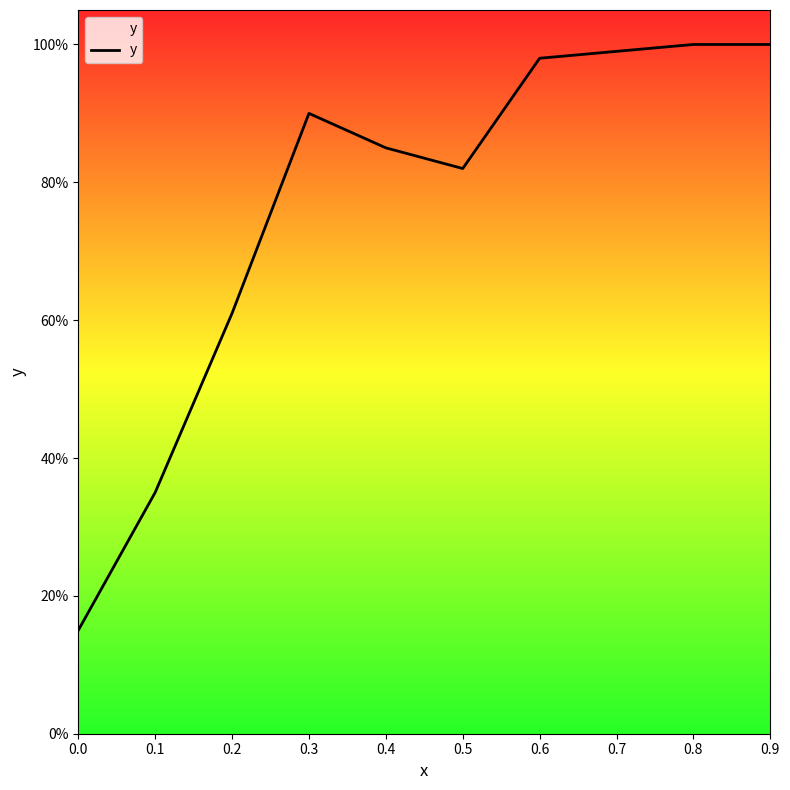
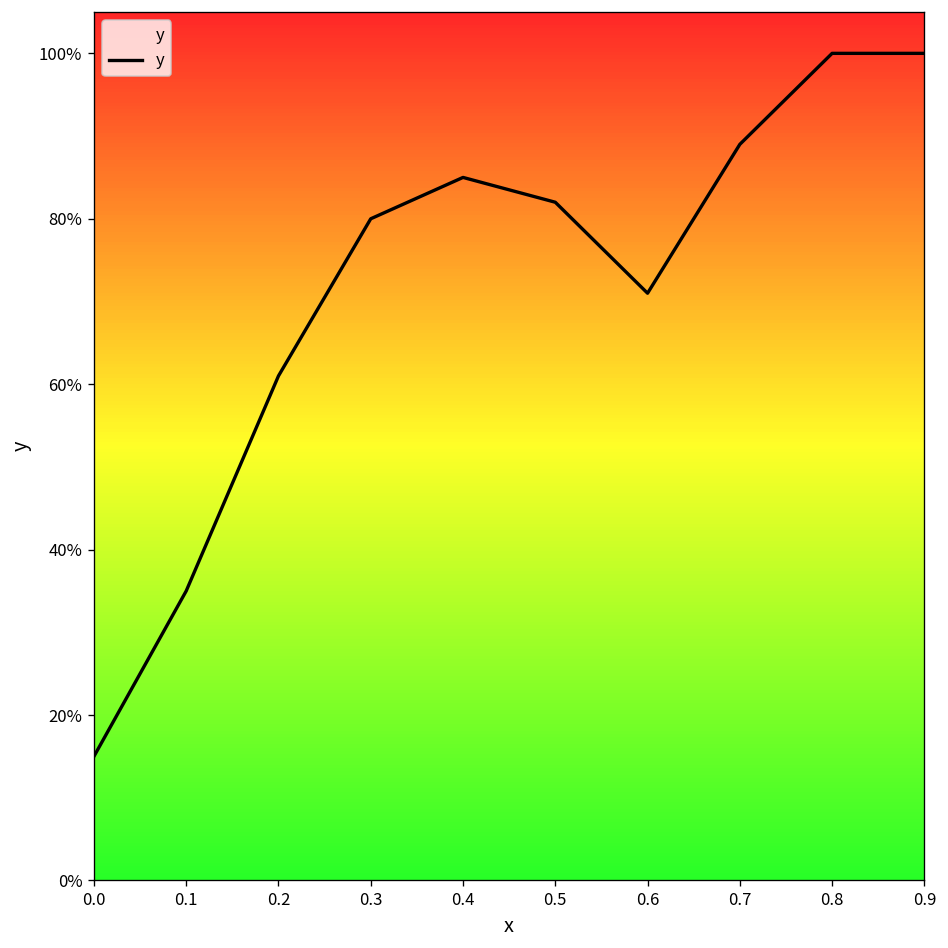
  {
    "0.0": "15%",
    "0.1": "35%",
    "0.2": "61%",
-   "0.3": "90%",
+   "0.3": "80%",
    "0.4": "85%",
    "0.5": "82%",
-   "0.6": "98%",
-   "0.7": "99%",
+   "0.6": "71%",
+   "0.7": "89%",
    "0.8": "100%",
    "0.9": "100%"
  }
